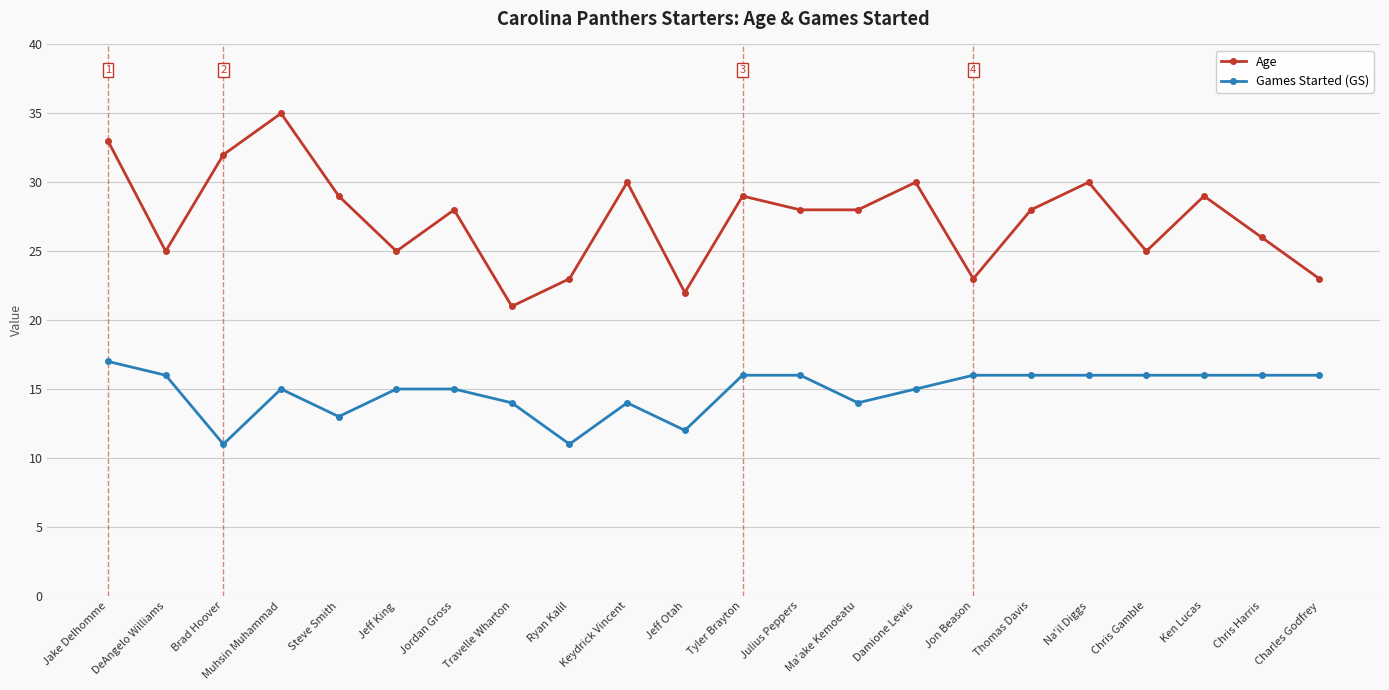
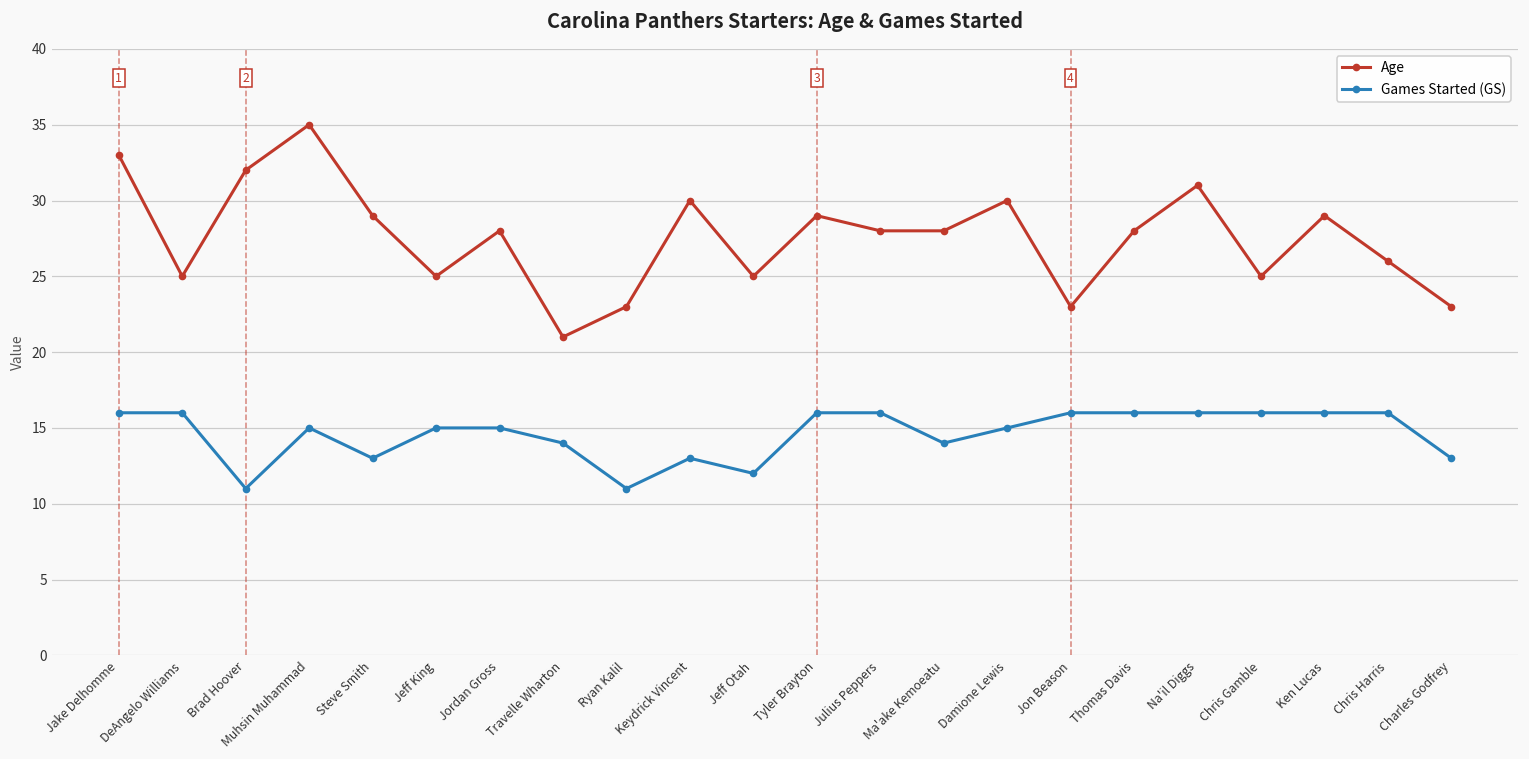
  {
    "Age": {
      "Jake Delhomme": 33,
      "DeAngelo Williams": 25,
      "Brad Hoover": 32,
      "Muhsin Muhammad": 35,
      "Steve Smith": 29,
      "Jeff King": 25,
      "Jordan Gross": 28,
      "Travelle Wharton": 21,
      "Ryan Kalil": 23,
      "Keydrick Vincent": 30,
-     "Jeff Otah": 22,
+     "Jeff Otah": 25,
      "Tyler Brayton": 29,
      "Julius Peppers": 28,
      "Ma'ake Kemoeatu": 28,
      "Damione Lewis": 30,
      "Jon Beason": 23,
      "Thomas Davis": 28,
-     "Na'il Diggs": 30,
+     "Na'il Diggs": 31,
      "Chris Gamble": 25,
      "Ken Lucas": 29,
      "Chris Harris": 26,
      "Charles Godfrey": 23
    },
    "Games Started (GS)": {
-     "Jake Delhomme": 17,
+     "Jake Delhomme": 16,
      "DeAngelo Williams": 16,
      "Brad Hoover": 11,
      "Muhsin Muhammad": 15,
      "Steve Smith": 13,
      "Jeff King": 15,
      "Jordan Gross": 15,
      "Travelle Wharton": 14,
      "Ryan Kalil": 11,
-     "Keydrick Vincent": 14,
+     "Keydrick Vincent": 13,
      "Jeff Otah": 12,
      "Tyler Brayton": 16,
      "Julius Peppers": 16,
      "Ma'ake Kemoeatu": 14,
      "Damione Lewis": 15,
      "Jon Beason": 16,
      "Thomas Davis": 16,
      "Na'il Diggs": 16,
      "Chris Gamble": 16,
      "Ken Lucas": 16,
      "Chris Harris": 16,
-     "Charles Godfrey": 16
+     "Charles Godfrey": 13
    }
  }
